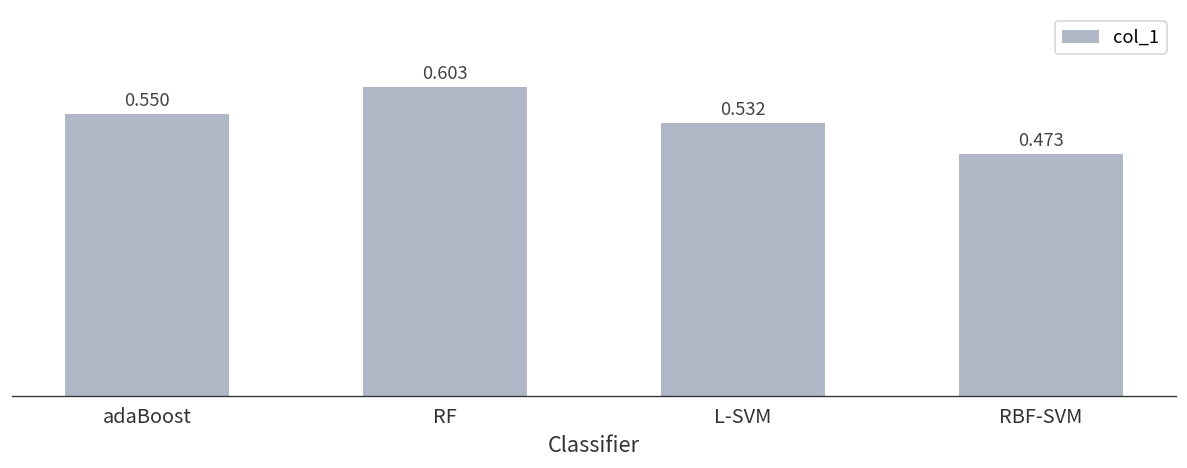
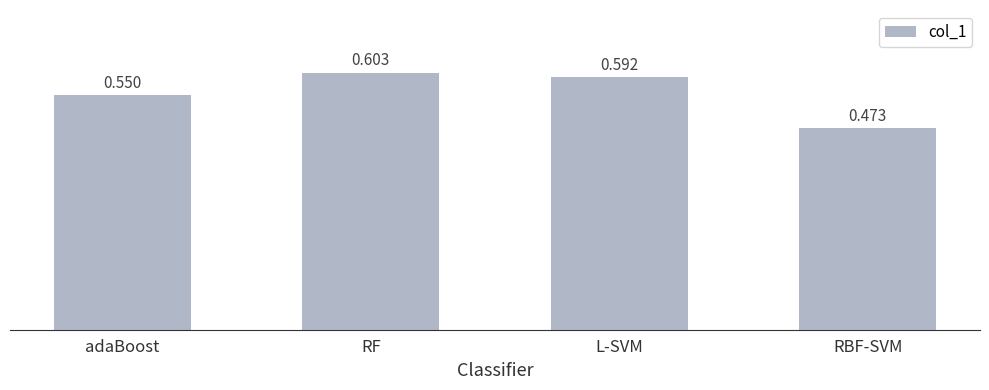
  {
    "adaBoost": 0.550,
    "RF": 0.603,
-   "L-SVM": 0.532,
+   "L-SVM": 0.592,
    "RBF-SVM": 0.473
  }
